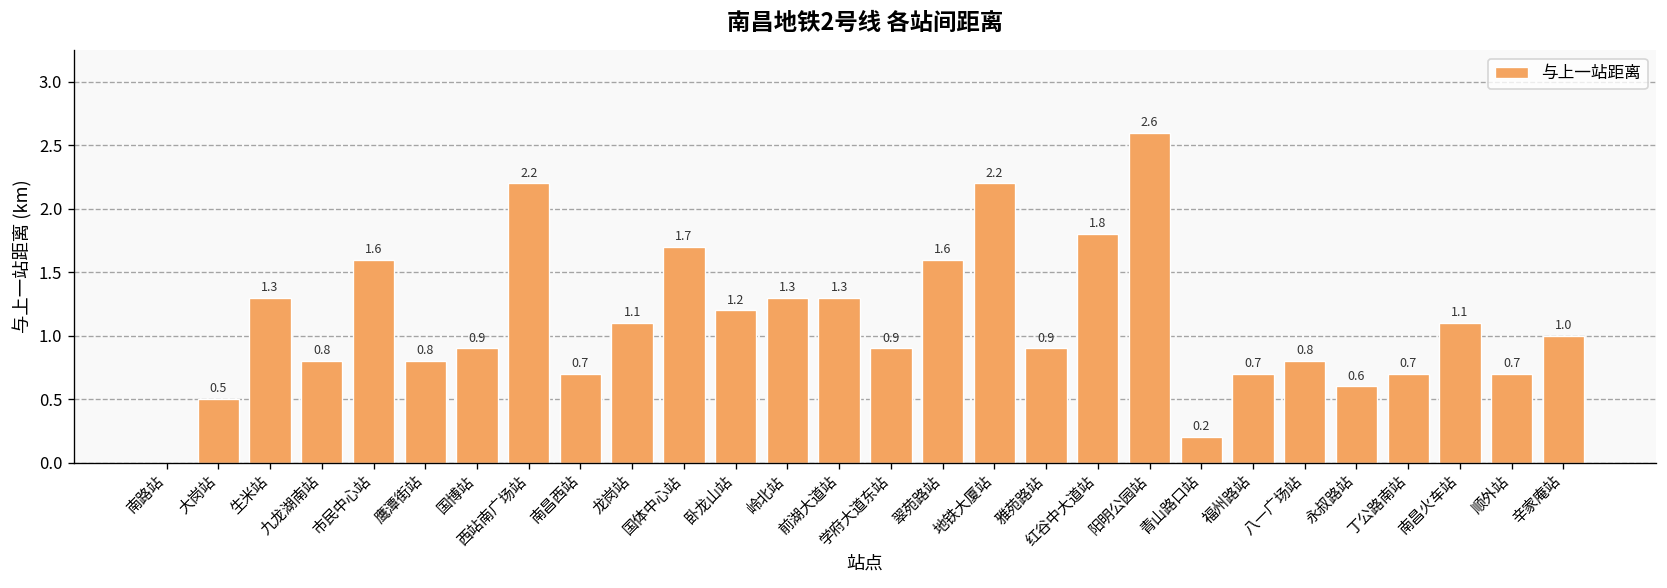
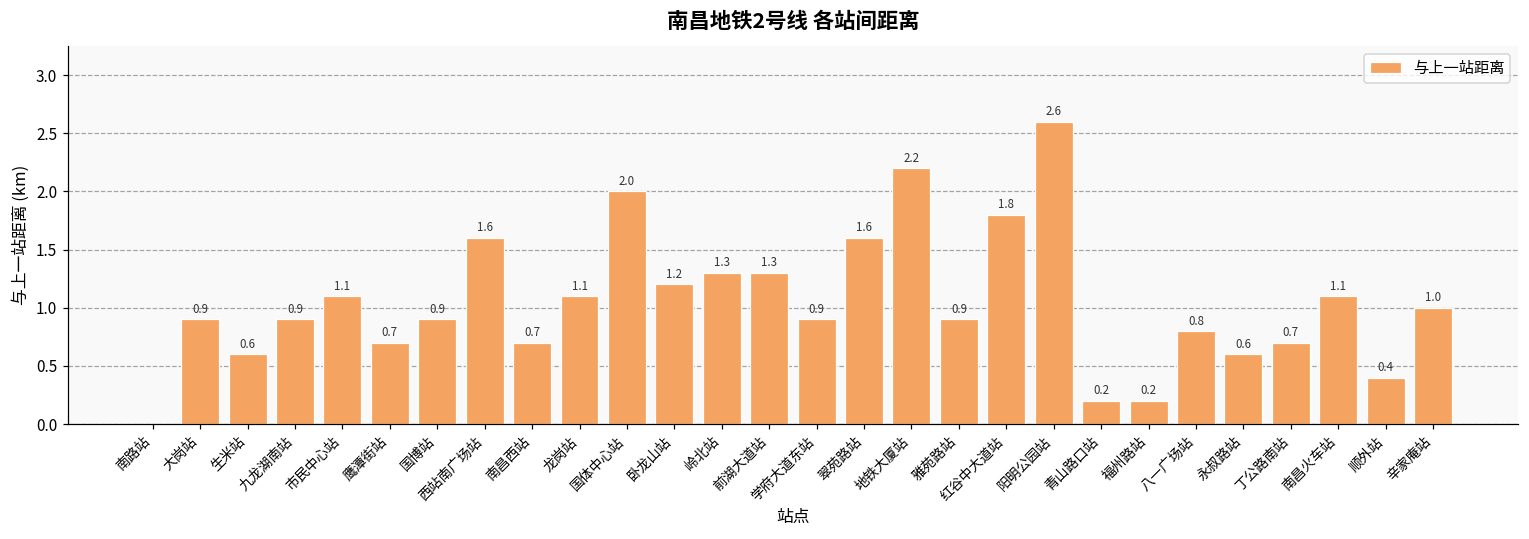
  {
-   "大岗站": 0.5,
-   "生米站": 1.3,
-   "九龙湖南站": 0.8,
-   "市民中心站": 1.6,
-   "鹰潭街站": 0.8,
+   "大岗站": 0.9,
+   "生米站": 0.6,
+   "九龙湖南站": 0.9,
+   "市民中心站": 1.1,
+   "鹰潭街站": 0.7,
    "国博站": 0.9,
-   "西站南广场站": 2.2,
+   "西站南广场站": 1.6,
    "南昌西站": 0.7,
    "龙岗站": 1.1,
-   "国体中心站": 1.7,
+   "国体中心站": 2.0,
    "卧龙山站": 1.2,
    "岭北站": 1.3,
    "前湖大道站": 1.3,
    "学府大道东站": 0.9,
    "翠苑路站": 1.6,
    "地铁大厦站": 2.2,
    "雅苑路站": 0.9,
    "红谷中大道站": 1.8,
    "阳明公园站": 2.6,
    "青山路口站": 0.2,
-   "福州路站": 0.7,
+   "福州路站": 0.2,
    "八一广场站": 0.8,
    "永叔路站": 0.6,
    "丁公路南站": 0.7,
    "南昌火车站": 1.1,
-   "顺外站": 0.7,
+   "顺外站": 0.4,
    "辛家庵站": 1.0
  }
